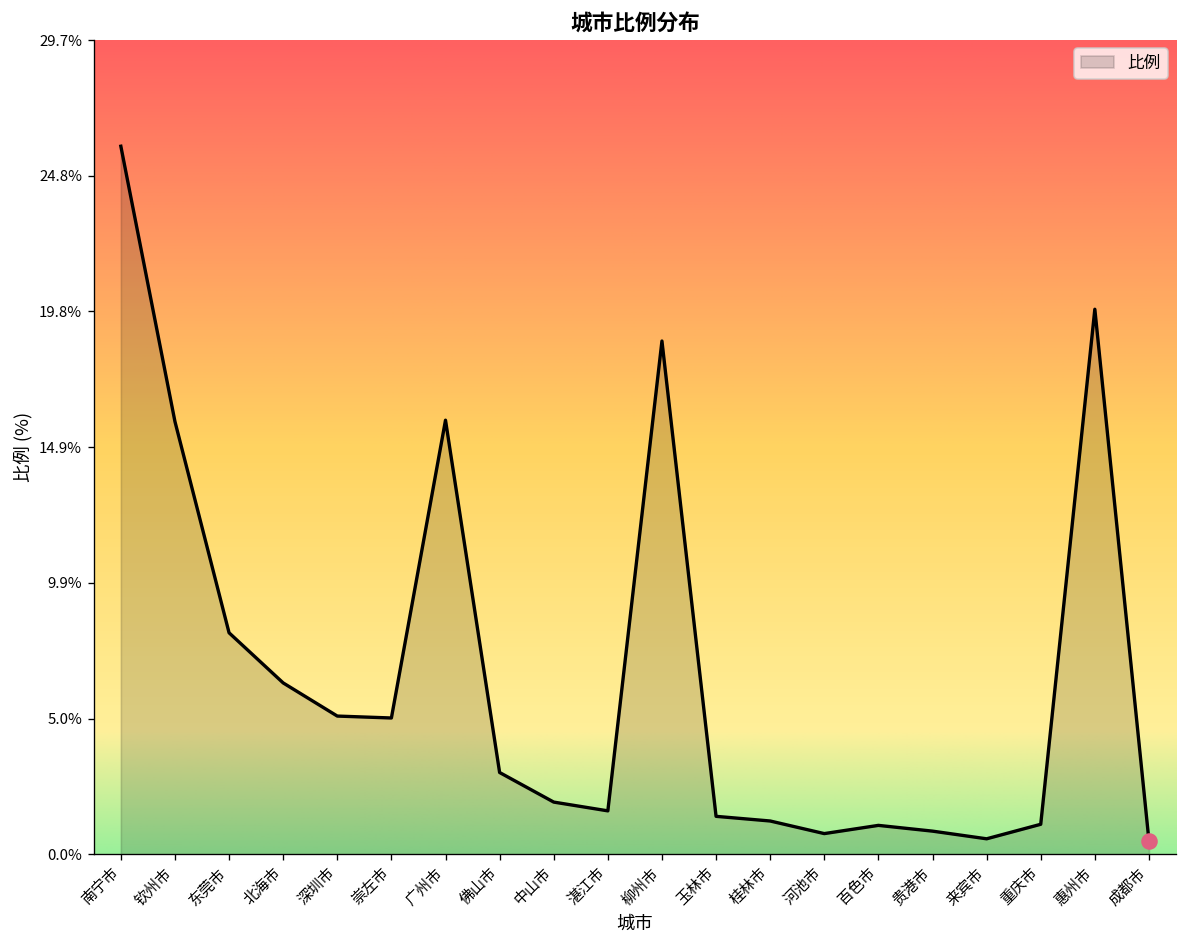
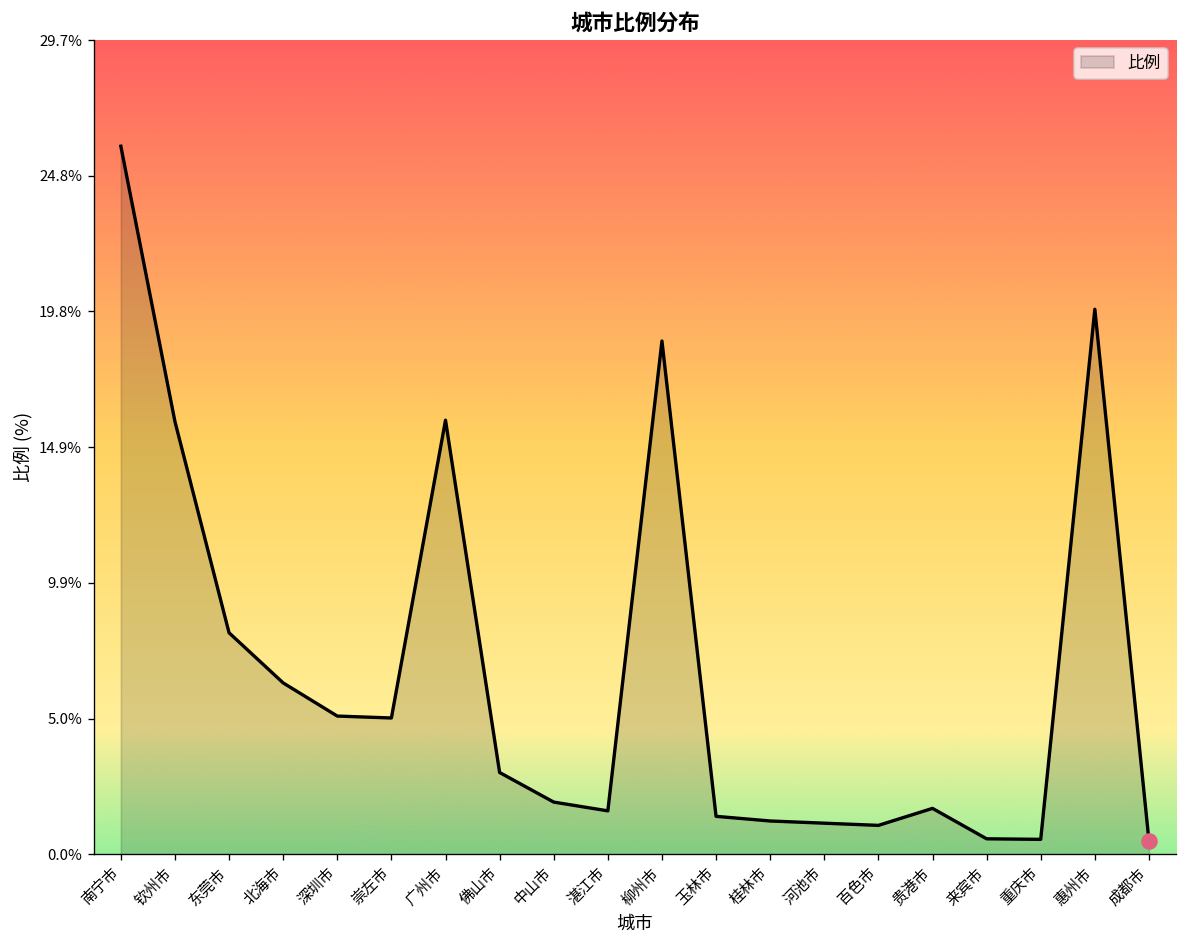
  {
    "比例": {
      "南宁市": "25.9%",
      "钦州市": "15.8%",
      "东莞市": "8.1%",
      "北海市": "6.3%",
      "深圳市": "5.1%",
      "崇左市": "5.0%",
      "广州市": "15.9%",
      "佛山市": "3.0%",
      "中山市": "1.9%",
      "湛江市": "1.6%",
      "柳州市": "18.7%",
      "玉林市": "1.4%",
      "桂林市": "1.2%",
-     "河池市": "0.8%",
+     "河池市": "1.1%",
      "百色市": "1.1%",
-     "贵港市": "0.9%",
+     "贵港市": "1.7%",
      "来宾市": "0.6%",
-     "重庆市": "1.1%",
+     "重庆市": "0.6%",
      "惠州市": "19.9%"
    }
  }
